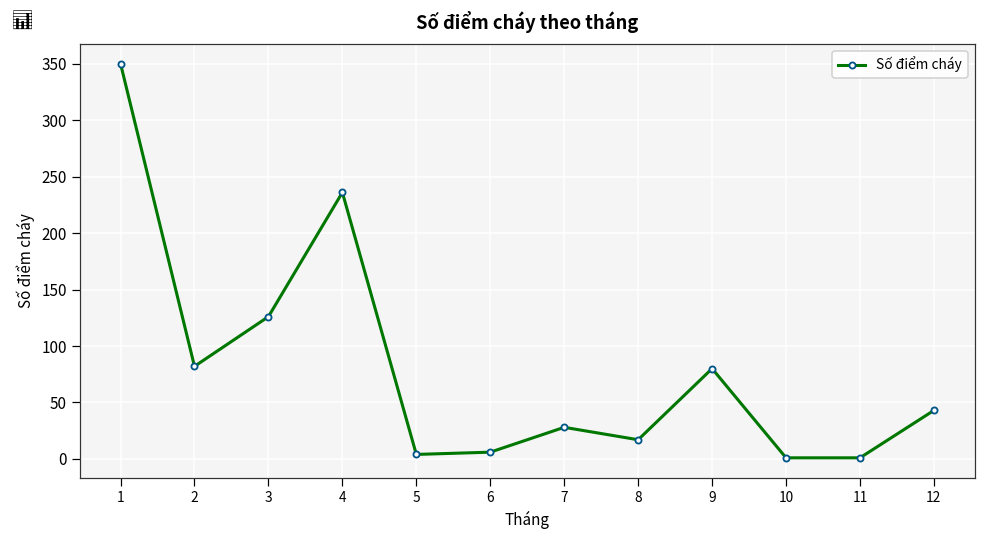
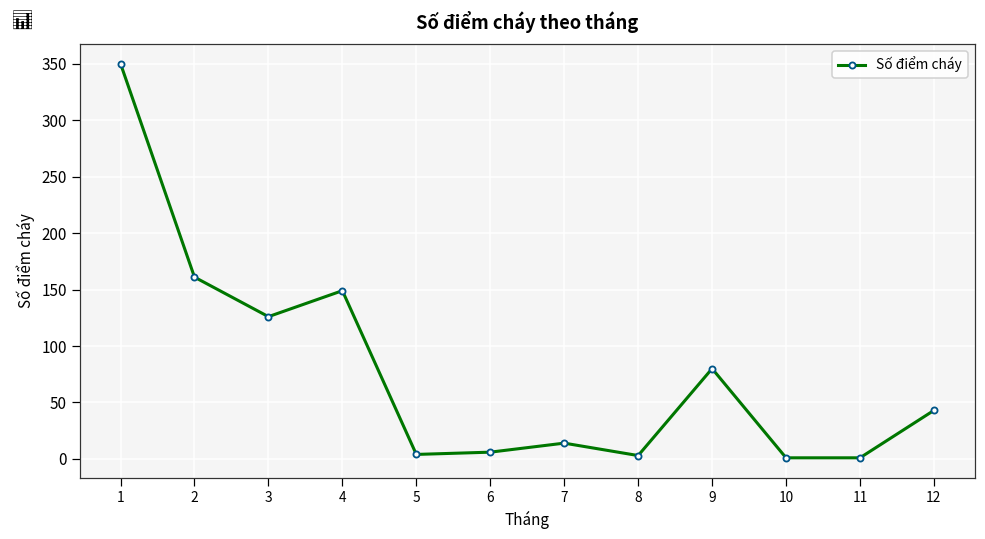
  {
    "1": 350,
-   "2": 82,
+   "2": 161,
    "3": 126,
-   "4": 236,
+   "4": 149,
    "5": 4,
    "6": 6,
-   "7": 28,
-   "8": 17,
+   "7": 14,
+   "8": 3,
    "9": 80,
    "10": 1,
    "11": 1,
    "12": 43
  }
